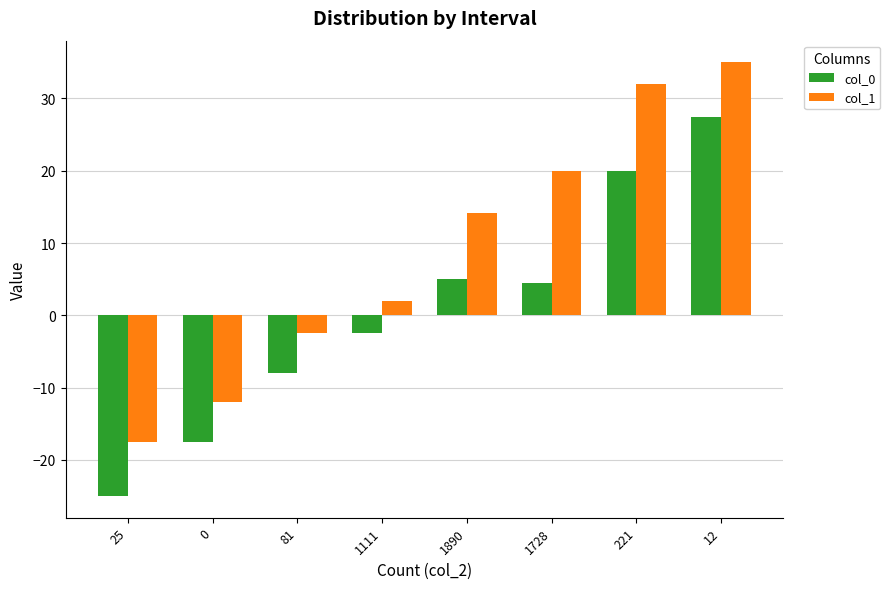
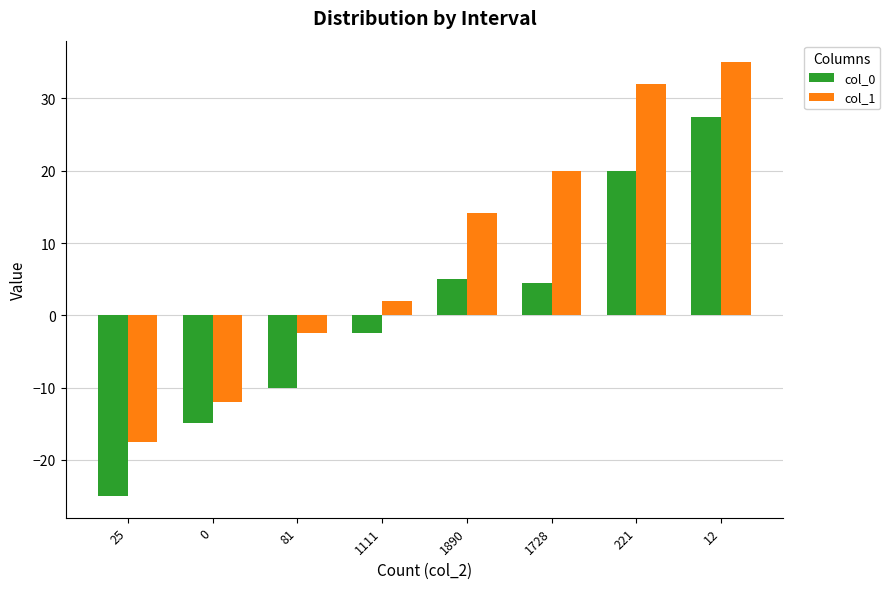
  {
    "col_0": {
      "25": -25,
-     "0": -18,
-     "81": -8,
+     "0": -15,
+     "81": -10,
      "1111": -3,
      "1890": 5,
      "1728": 5,
      "221": 20,
      "12": 28
    },
    "col_1": {
      "25": -18,
      "0": -12,
      "81": -3,
      "1111": 2,
      "1890": 14,
      "1728": 20,
      "221": 32,
      "12": 35
    }
  }
